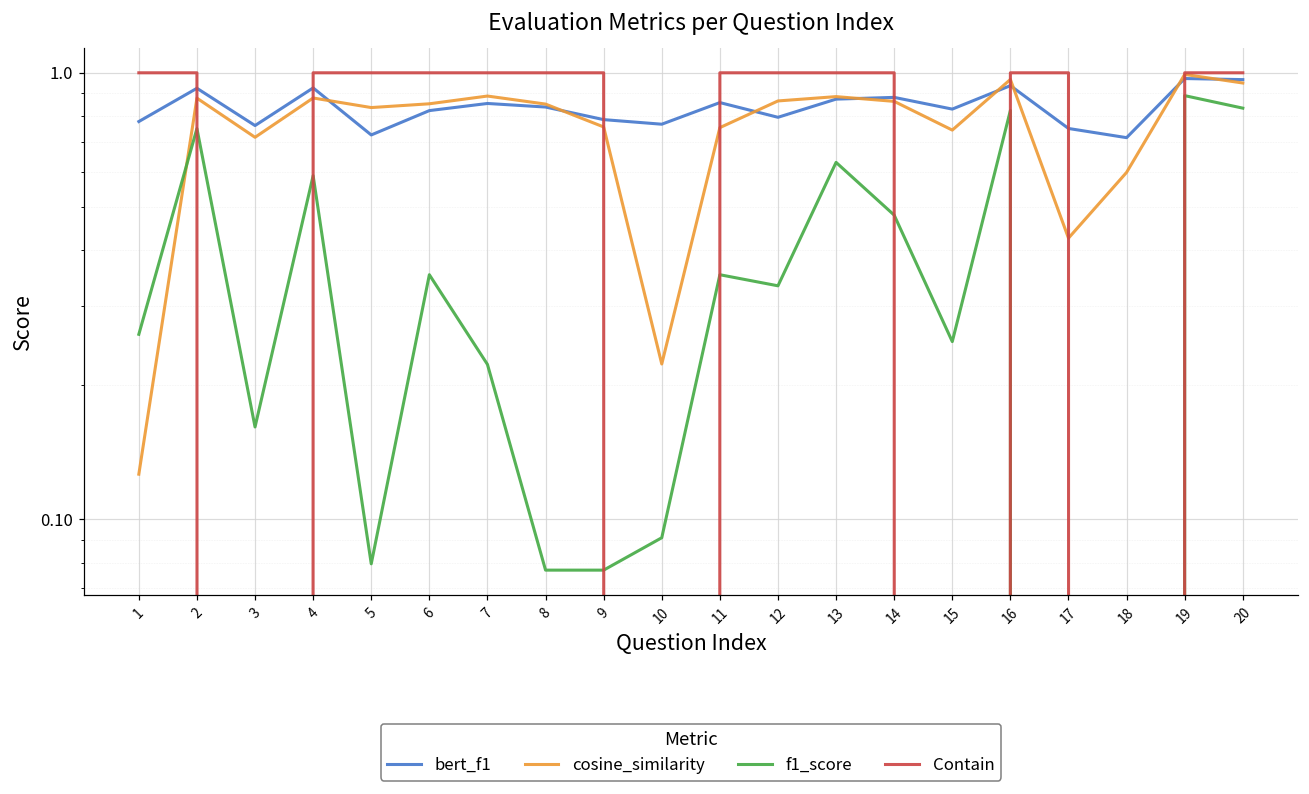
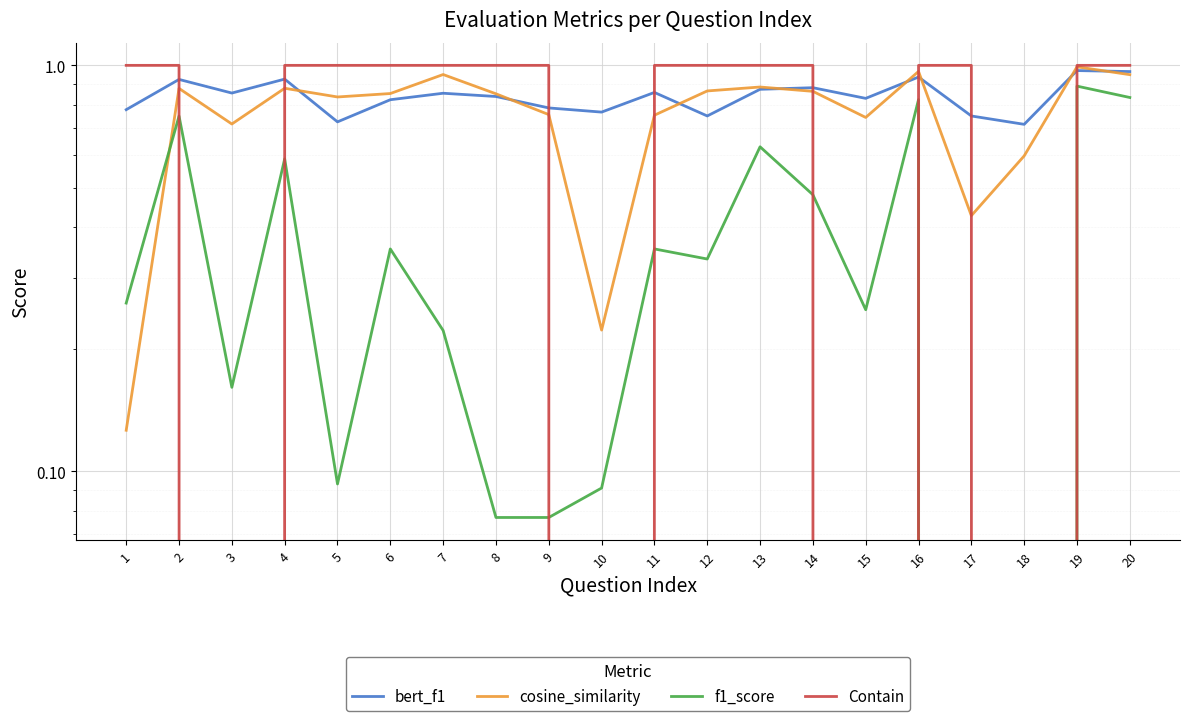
  {
    "bert_f1": {
      "1": 0.78,
      "2": 0.92,
-     "3": 0.76,
+     "3": 0.85,
      "4": 0.92,
      "5": 0.73,
      "6": 0.82,
      "7": 0.85,
      "8": 0.84,
      "9": 0.79,
      "10": 0.77,
      "11": 0.86,
-     "12": 0.79,
+     "12": 0.75,
      "14": 0.88,
      "15": 0.83,
      "16": 0.94,
      "17": 0.75,
      "18": 0.72,
      "19": 0.97,
      "20": 0.97
    },
    "cosine_similarity": {
      "1": 0.126,
      "2": 0.88,
      "3": 0.72,
      "4": 0.88,
      "5": 0.84,
      "6": 0.85,
-     "7": 0.89,
+     "7": 0.95,
      "8": 0.85,
      "9": 0.76,
      "10": 0.22,
      "11": 0.75,
      "12": 0.86,
      "14": 0.86,
      "15": 0.74,
      "16": 0.97,
      "17": 0.43,
      "18": 0.60,
      "20": 0.95
    },
    "f1_score": {
      "1": 0.26,
      "2": 0.75,
      "3": 0.161,
      "4": 0.59,
-     "5": 0.079,
+     "5": 0.093,
      "6": 0.35,
      "7": 0.22,
      "8": 0.077,
      "9": 0.077,
      "10": 0.091,
      "11": 0.35,
      "12": 0.33,
      "13": 0.63,
      "14": 0.48,
      "15": 0.25,
      "16": 0.82,
      "19": 0.89,
      "20": 0.83
    },
    "Contain": {
      "1": 1.00,
      "2": 1.00,
      "4": 1.00,
      "5": 1.00,
      "6": 1.00,
      "7": 1.00,
      "8": 1.00,
      "9": 1.00,
      "11": 1.00,
      "12": 1.00,
      "13": 1.00,
      "14": 1.00,
      "16": 1.00,
      "17": 1.00,
      "20": 1.00
    }
  }
